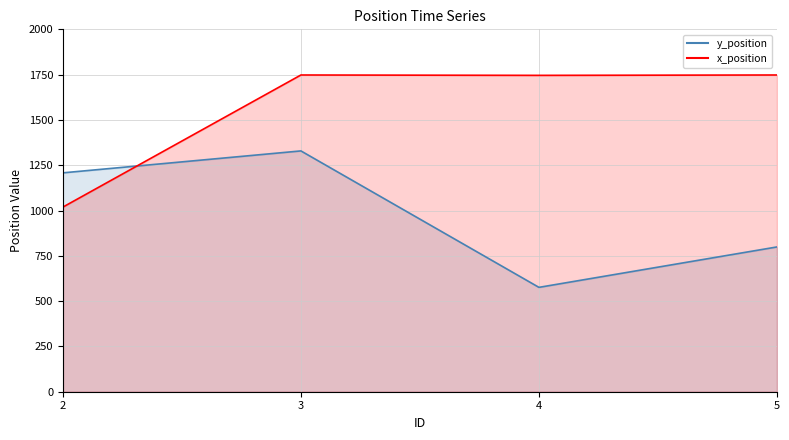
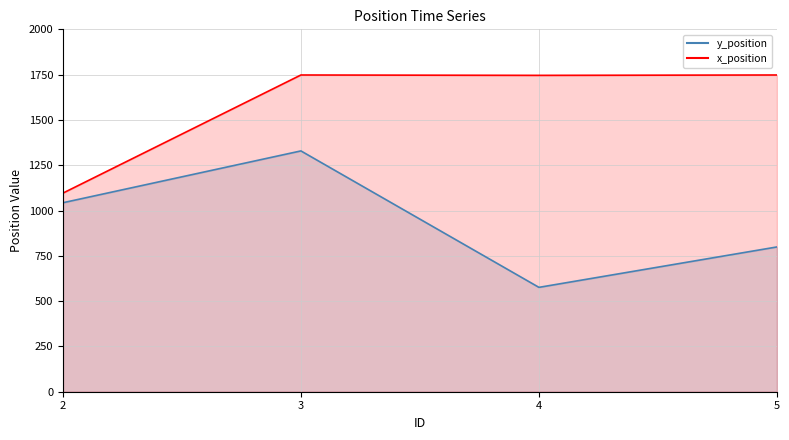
  {
    "y_position": {
-     "2": 1210,
+     "2": 1040,
      "3": 1330,
      "4": 580,
      "5": 800
    },
    "x_position": {
-     "2": 1020,
+     "2": 1100,
      "3": 1750,
      "4": 1750,
      "5": 1750
    }
  }
